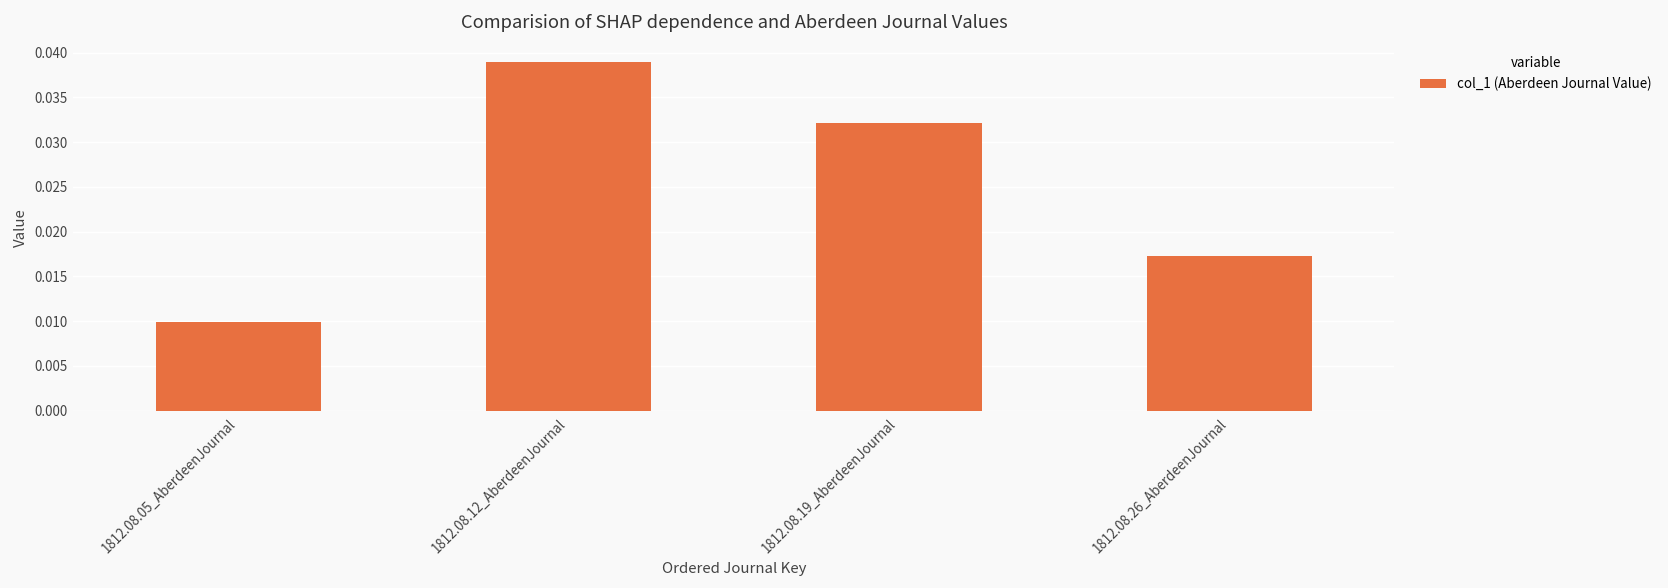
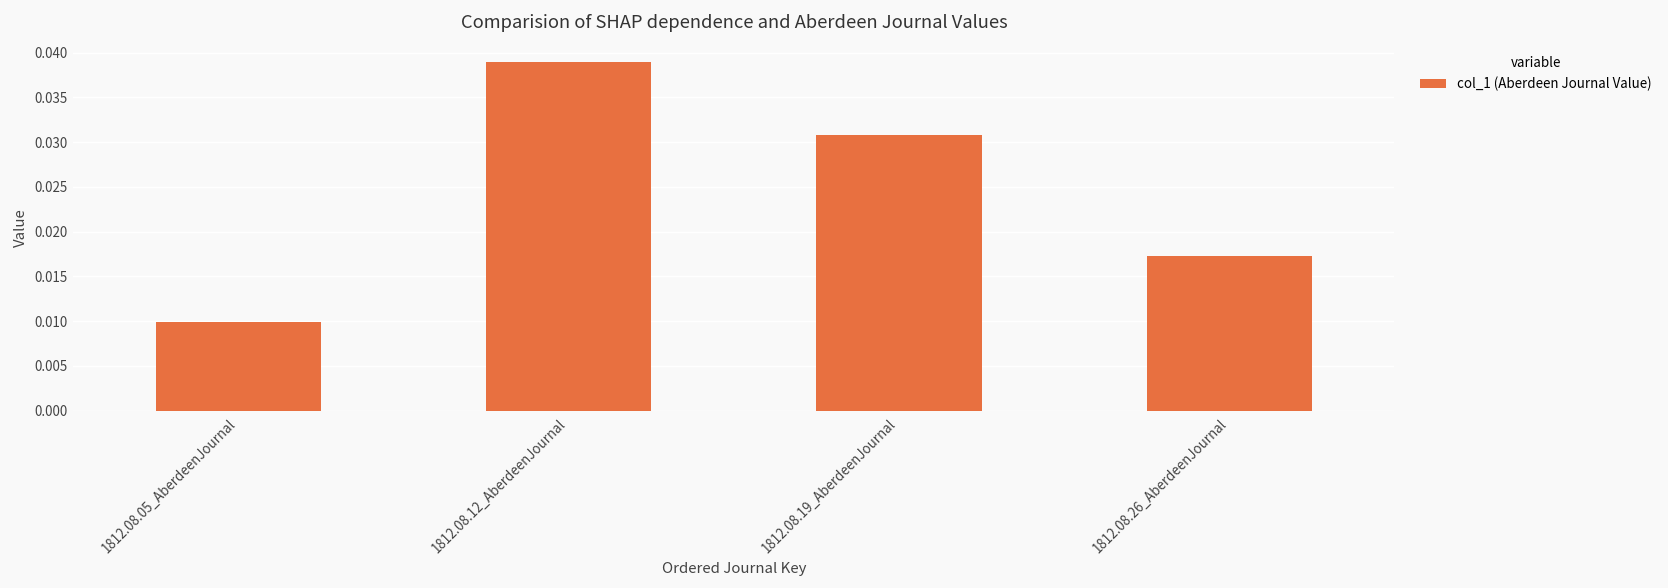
  {
    "1812.08.05_AberdeenJournal": 0.010,
    "1812.08.12_AberdeenJournal": 0.039,
-   "1812.08.19_AberdeenJournal": 0.032,
+   "1812.08.19_AberdeenJournal": 0.031,
    "1812.08.26_AberdeenJournal": 0.017
  }
